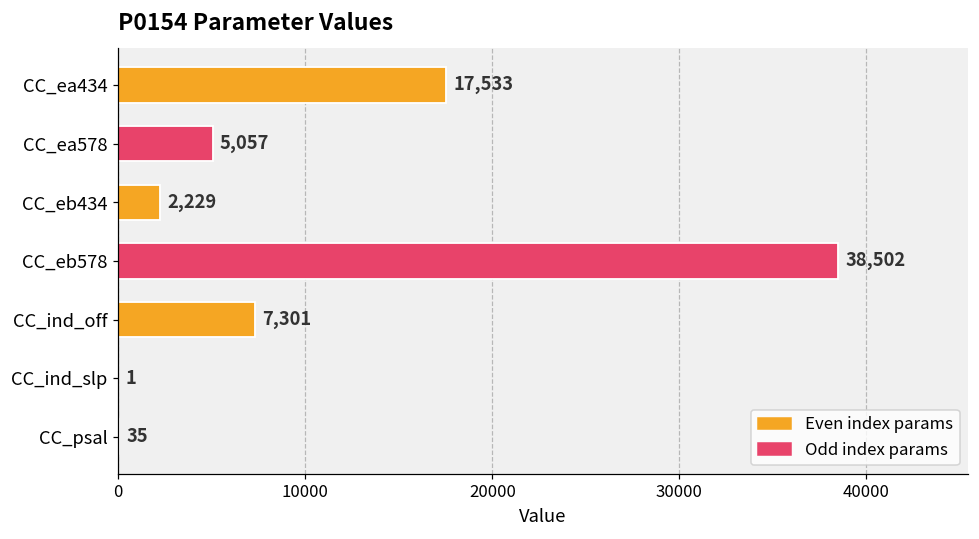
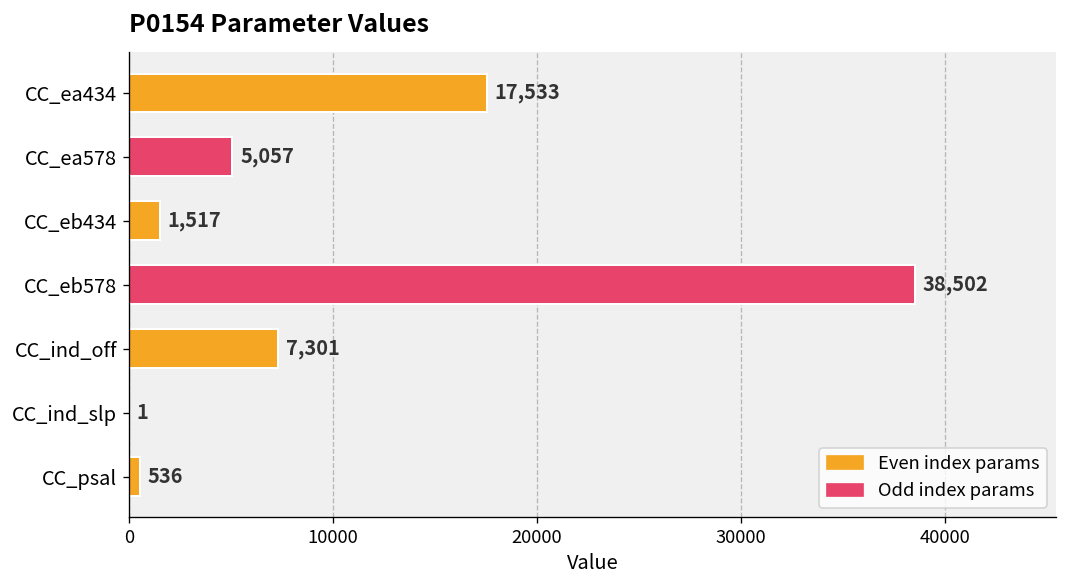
  {
    "CC_ea434": "17,533",
    "CC_ea578": "5,057",
-   "CC_eb434": "2,229",
+   "CC_eb434": "1,517",
    "CC_eb578": "38,502",
    "CC_ind_off": "7,301",
    "CC_ind_slp": "1",
-   "CC_psal": "35"
+   "CC_psal": "536"
  }
